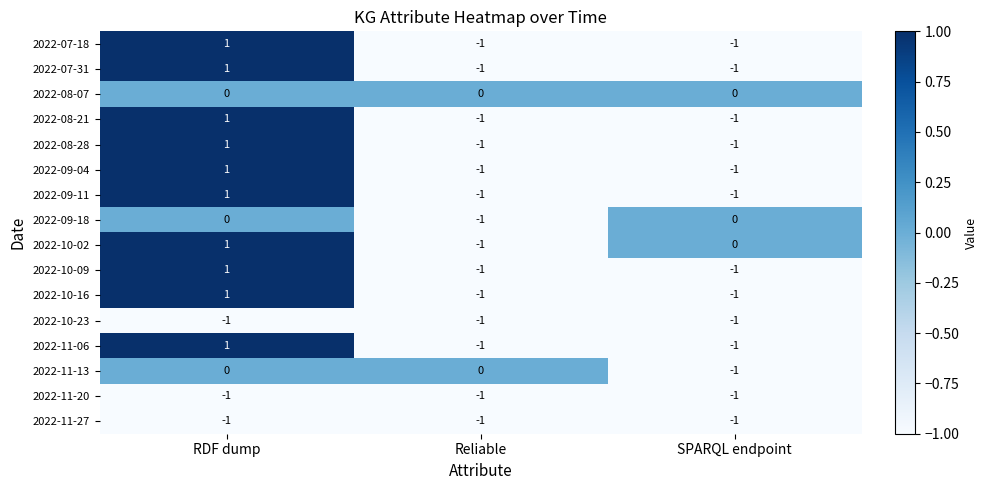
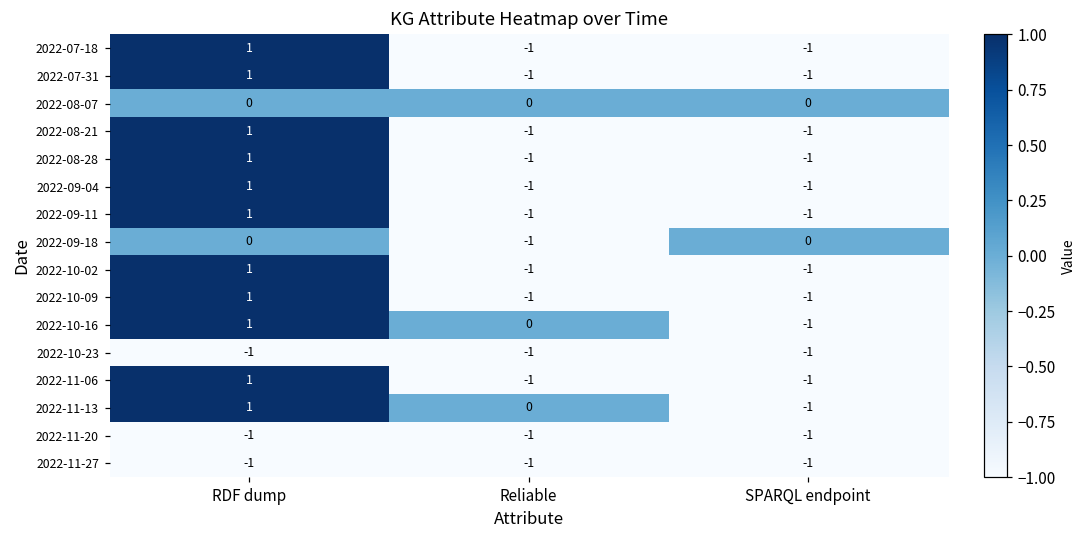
  {
    "2022-07-18": {
      "RDF dump": 1,
      "Reliable": -1,
      "SPARQL endpoint": -1
    },
    "2022-07-31": {
      "RDF dump": 1,
      "Reliable": -1,
      "SPARQL endpoint": -1
    },
    "2022-08-07": {
      "RDF dump": 0,
      "Reliable": 0,
      "SPARQL endpoint": 0
    },
    "2022-08-21": {
      "RDF dump": 1,
      "Reliable": -1,
      "SPARQL endpoint": -1
    },
    "2022-08-28": {
      "RDF dump": 1,
      "Reliable": -1,
      "SPARQL endpoint": -1
    },
    "2022-09-04": {
      "RDF dump": 1,
      "Reliable": -1,
      "SPARQL endpoint": -1
    },
    "2022-09-11": {
      "RDF dump": 1,
      "Reliable": -1,
      "SPARQL endpoint": -1
    },
    "2022-09-18": {
      "RDF dump": 0,
      "Reliable": -1,
      "SPARQL endpoint": 0
    },
    "2022-10-02": {
      "RDF dump": 1,
      "Reliable": -1,
-     "SPARQL endpoint": 0
+     "SPARQL endpoint": -1
    },
    "2022-10-09": {
      "RDF dump": 1,
      "Reliable": -1,
      "SPARQL endpoint": -1
    },
    "2022-10-16": {
      "RDF dump": 1,
-     "Reliable": -1,
+     "Reliable": 0,
      "SPARQL endpoint": -1
    },
    "2022-10-23": {
      "RDF dump": -1,
      "Reliable": -1,
      "SPARQL endpoint": -1
    },
    "2022-11-06": {
      "RDF dump": 1,
      "Reliable": -1,
      "SPARQL endpoint": -1
    },
    "2022-11-13": {
-     "RDF dump": 0,
+     "RDF dump": 1,
      "Reliable": 0,
      "SPARQL endpoint": -1
    },
    "2022-11-20": {
      "RDF dump": -1,
      "Reliable": -1,
      "SPARQL endpoint": -1
    },
    "2022-11-27": {
      "RDF dump": -1,
      "Reliable": -1,
      "SPARQL endpoint": -1
    }
  }
